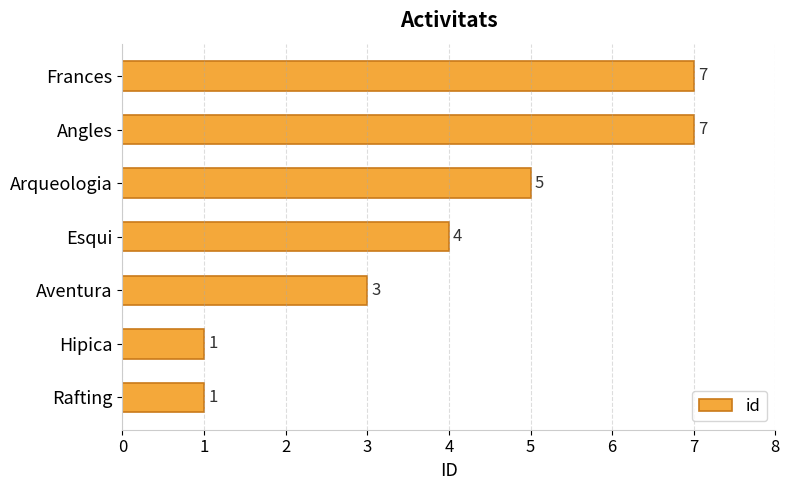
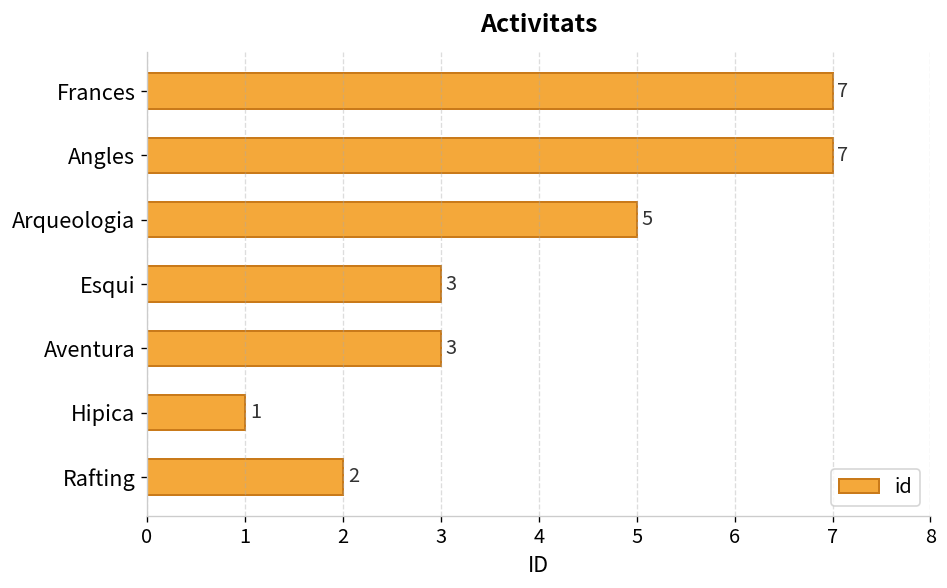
  {
    "Frances": 7,
    "Angles": 7,
    "Arqueologia": 5,
-   "Esqui": 4,
+   "Esqui": 3,
    "Aventura": 3,
    "Hipica": 1,
-   "Rafting": 1
+   "Rafting": 2
  }
